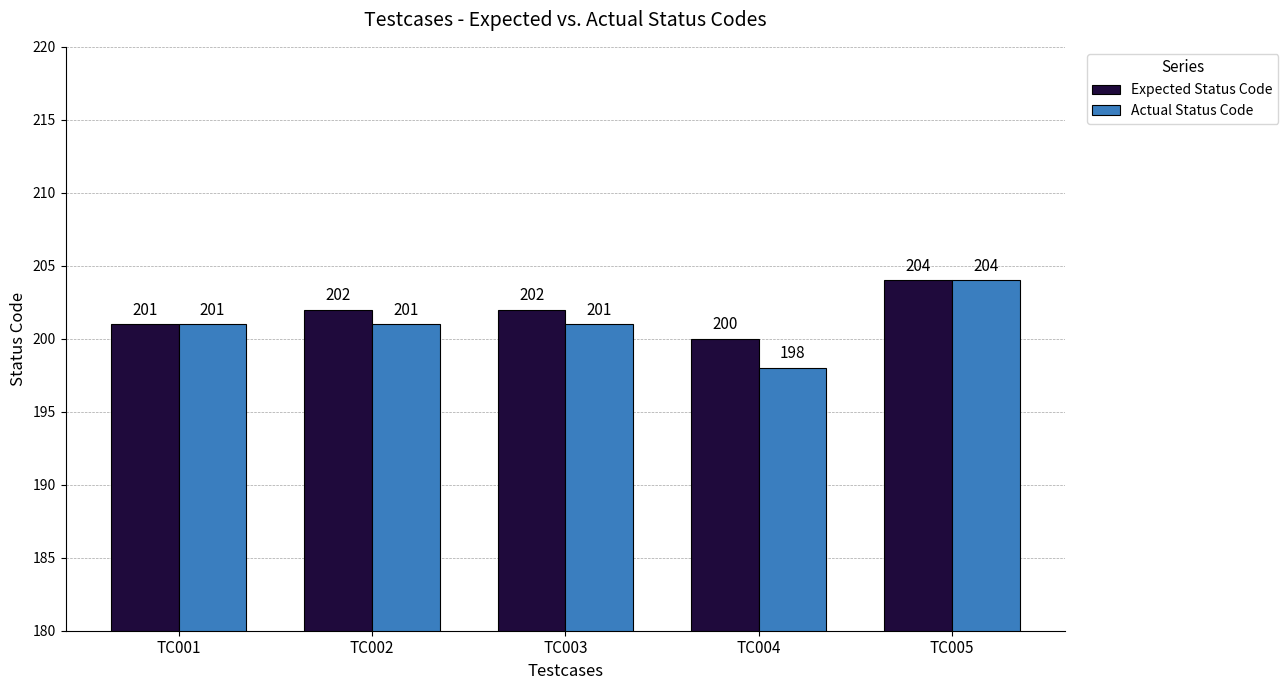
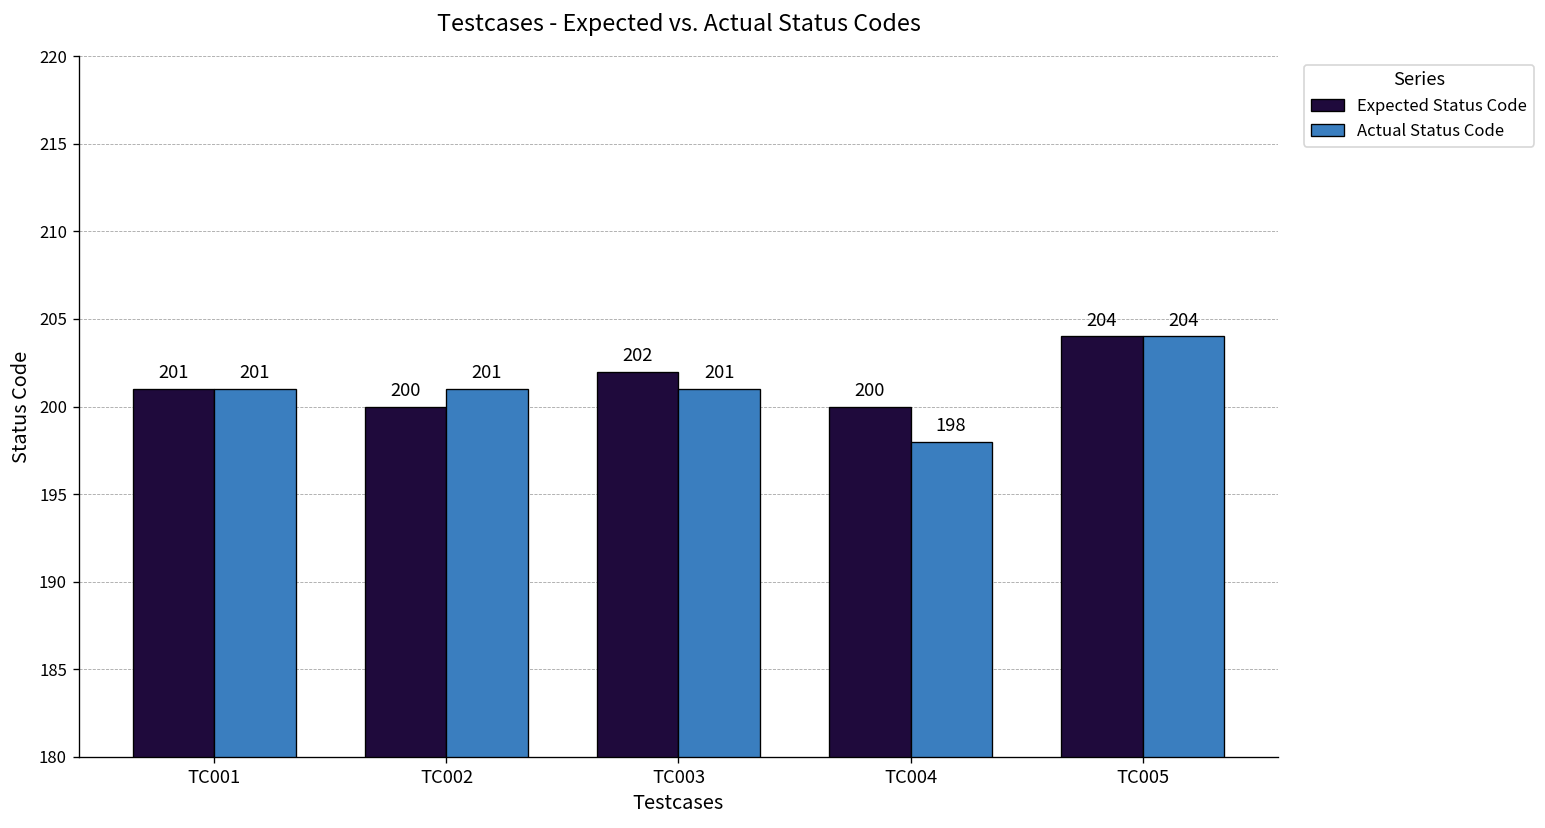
  {
    "Expected Status Code": {
      "TC001": 201,
-     "TC002": 202,
+     "TC002": 200,
      "TC003": 202,
      "TC004": 200,
      "TC005": 204
    },
    "Actual Status Code": {
      "TC001": 201,
      "TC002": 201,
      "TC003": 201,
      "TC004": 198,
      "TC005": 204
    }
  }
